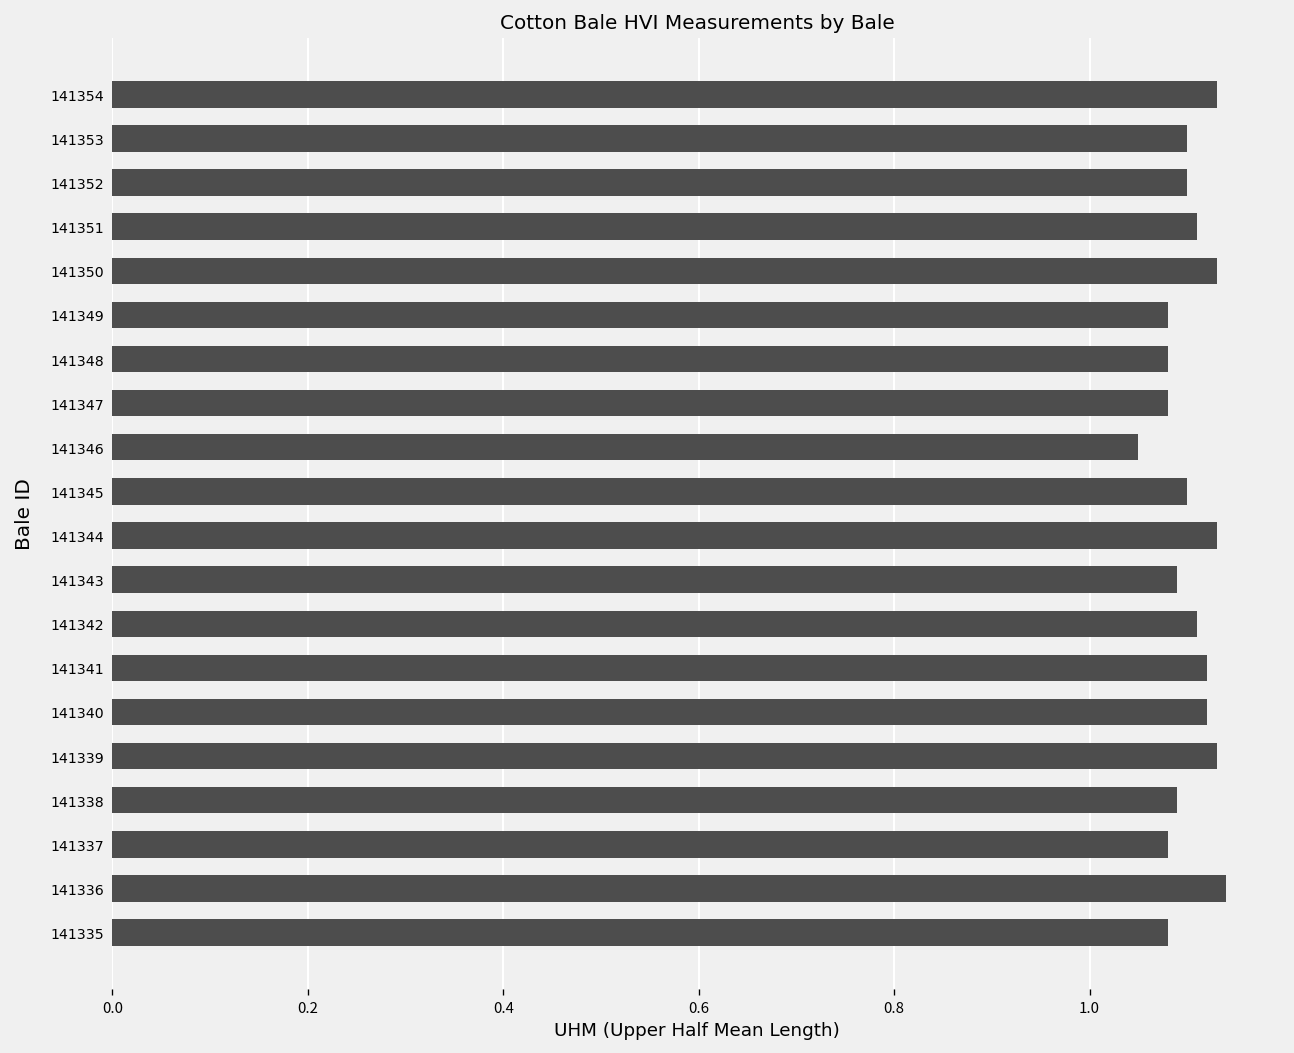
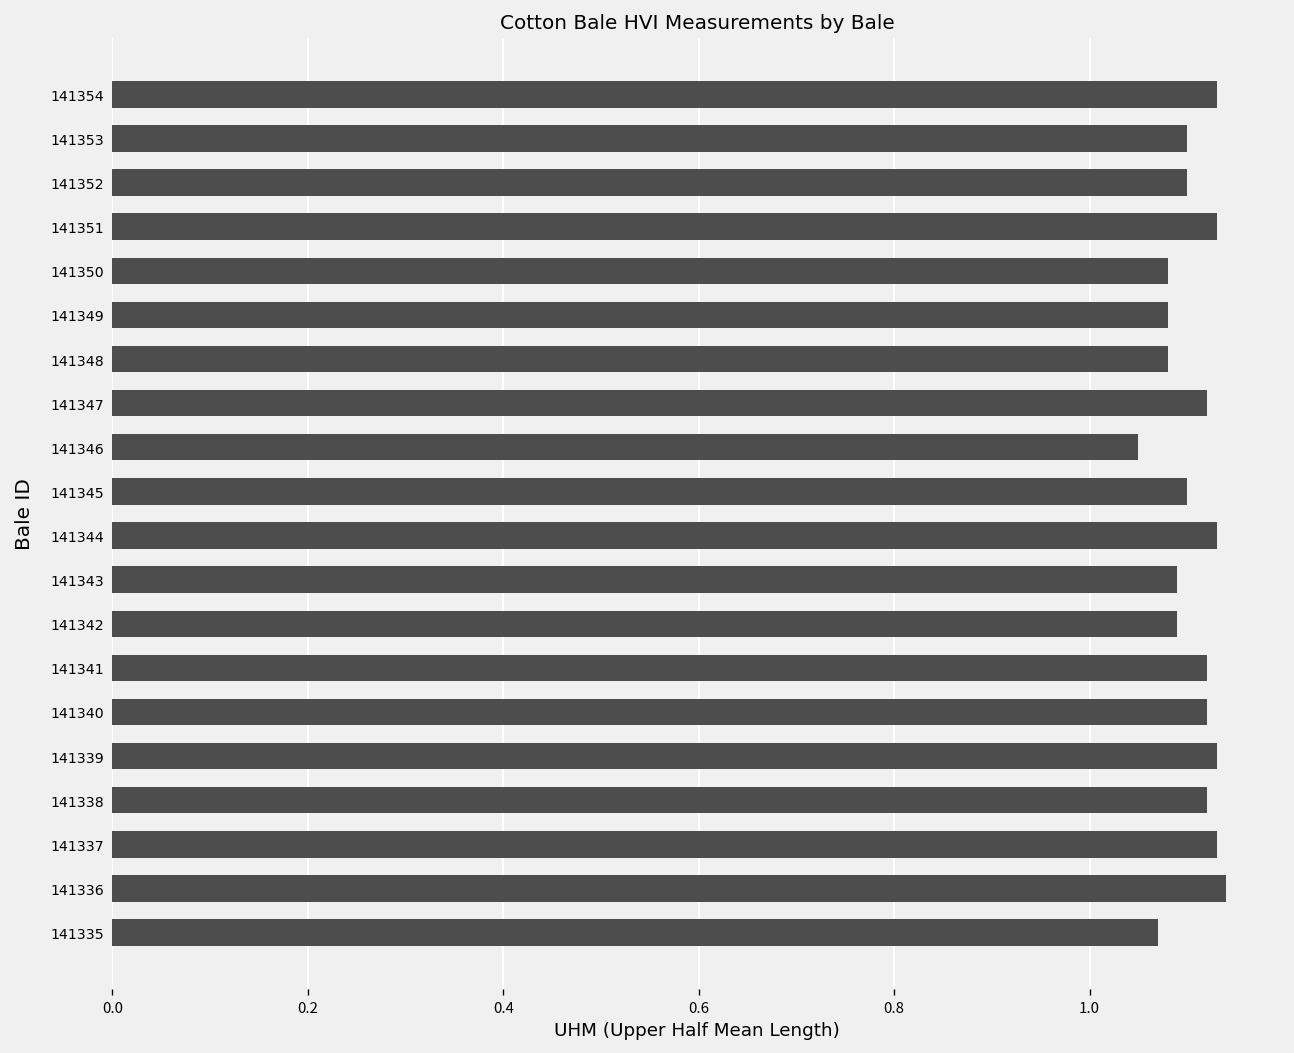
  {
    "141354": 1.13,
    "141353": 1.10,
    "141352": 1.10,
-   "141351": 1.11,
-   "141350": 1.13,
+   "141351": 1.13,
+   "141350": 1.08,
    "141349": 1.08,
    "141348": 1.08,
-   "141347": 1.08,
+   "141347": 1.12,
    "141346": 1.05,
    "141345": 1.10,
    "141344": 1.13,
    "141343": 1.09,
-   "141342": 1.11,
+   "141342": 1.09,
    "141341": 1.12,
    "141340": 1.12,
    "141339": 1.13,
-   "141338": 1.09,
-   "141337": 1.08,
+   "141338": 1.12,
+   "141337": 1.13,
    "141336": 1.14,
-   "141335": 1.08
+   "141335": 1.07
  }
